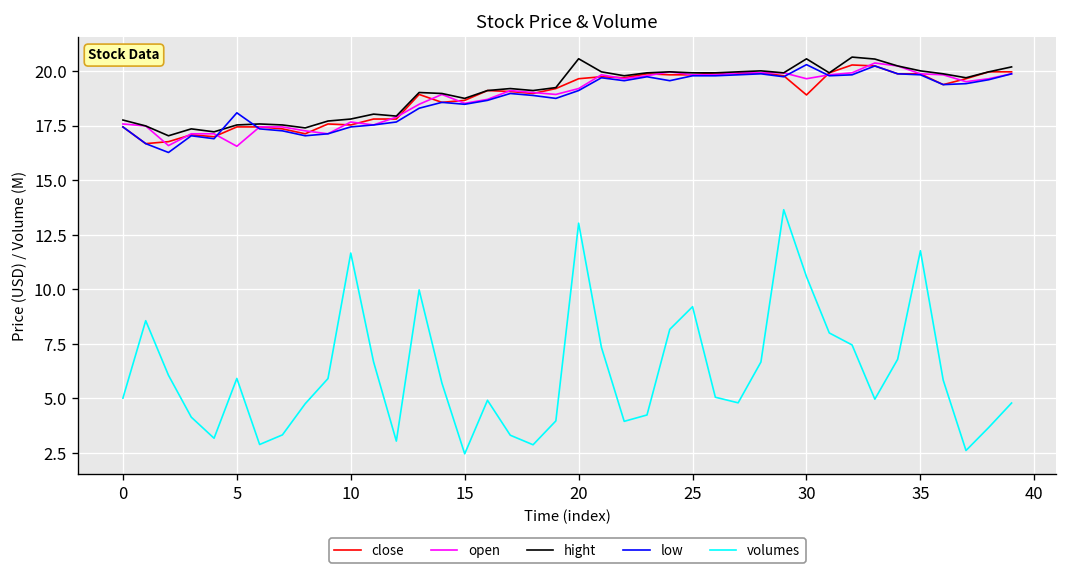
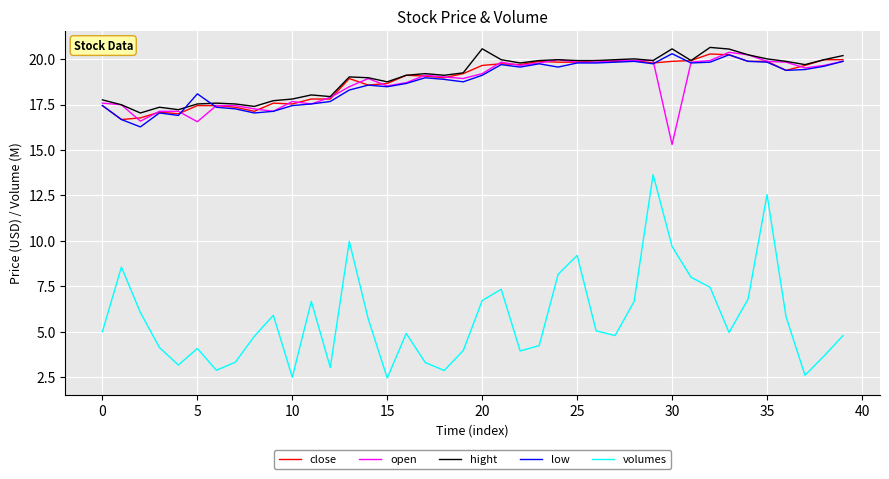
  {
    "close": {
      "20": 19.7,
-     "30": 18.9
+     "30": 19.9
    },
    "open": {
      "5": 16.6,
-     "30": 19.7
+     "30": 15.3
    },
    "hight": {
      "0": 17.8,
      "20": 20.6,
      "30": 20.6
    },
    "low": {
      "5": 18.1,
      "30": 20.3
    },
    "volumes": {
      "0": 5.0,
-     "5": 5.9,
-     "10": 11.7,
+     "5": 4.1,
+     "10": 2.5,
      "15": 2.5,
-     "20": 13.0,
+     "20": 6.7,
      "25": 9.2,
-     "30": 10.6,
-     "35": 11.8
+     "30": 9.7,
+     "35": 12.5
    }
  }
